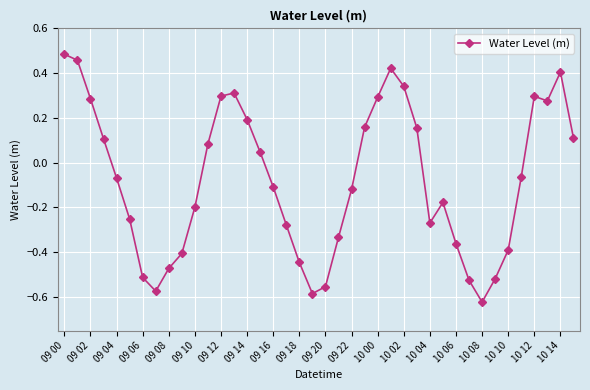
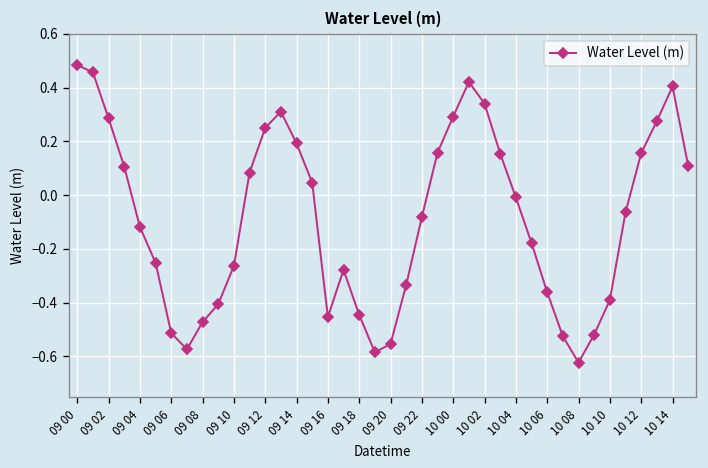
  {
    "09 00": 0.48,
    "09 02": 0.29,
-   "09 04": -0.07,
+   "09 04": -0.12,
    "09 06": -0.51,
    "09 08": -0.47,
-   "09 10": -0.20,
-   "09 12": 0.30,
+   "09 10": -0.26,
+   "09 12": 0.25,
    "09 14": 0.19,
-   "09 16": -0.11,
+   "09 16": -0.45,
    "09 18": -0.45,
    "09 20": -0.55,
-   "09 22": -0.12,
+   "09 22": -0.08,
    "10 00": 0.29,
    "10 02": 0.34,
-   "10 04": -0.27,
+   "10 04": -0.01,
    "10 06": -0.36,
    "10 08": -0.62,
    "10 10": -0.39,
-   "10 12": 0.30,
+   "10 12": 0.16,
    "10 14": 0.40
  }
